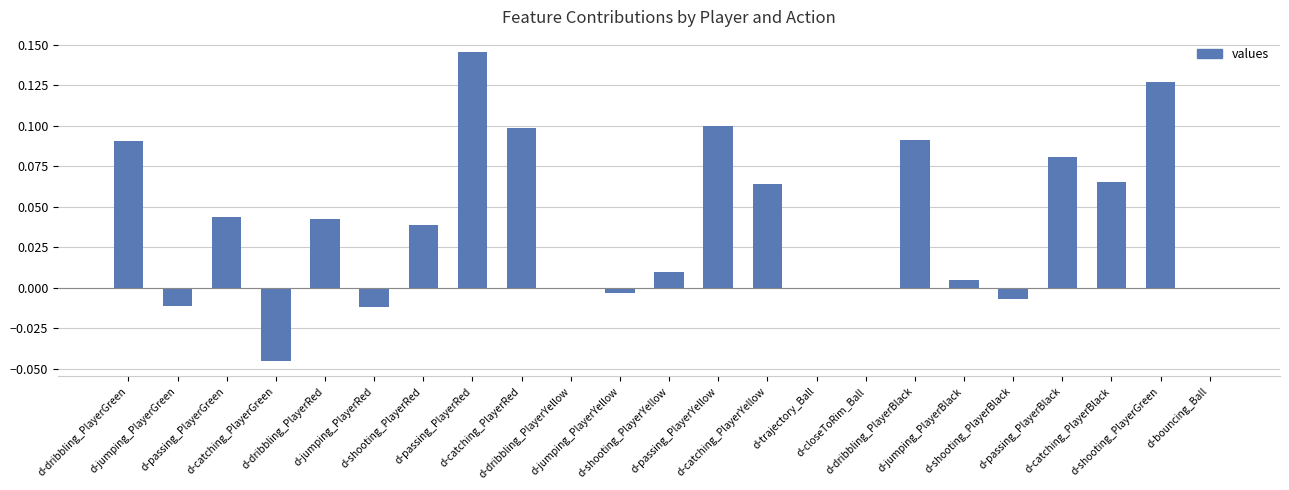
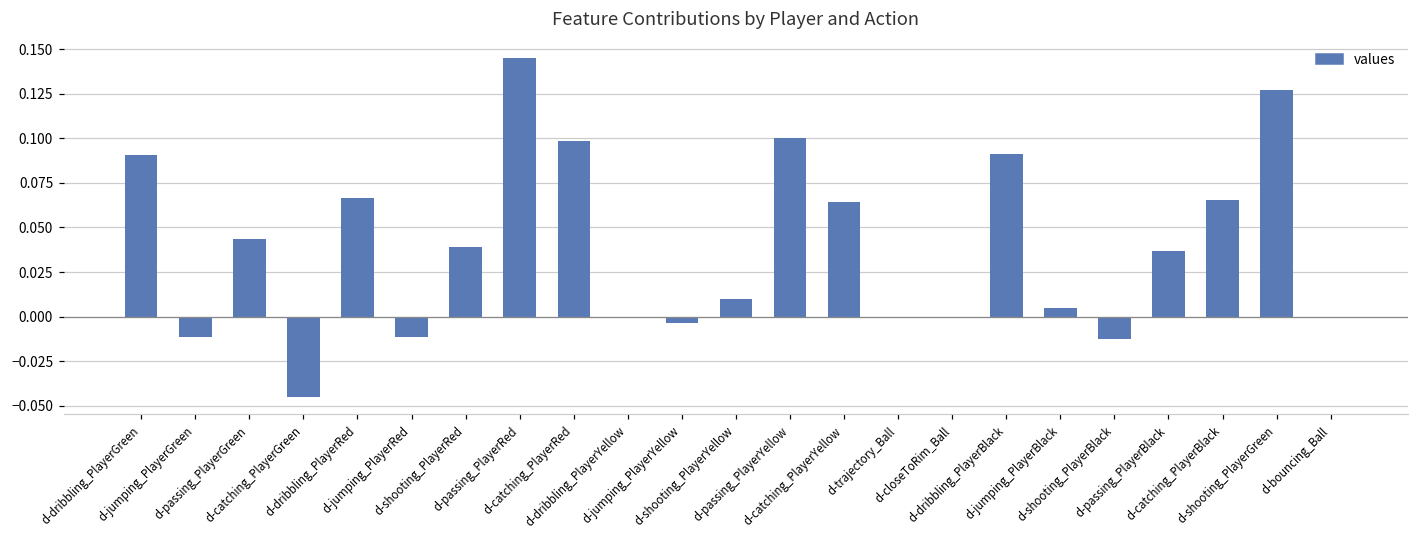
  {
    "d-dribbling_PlayerGreen": 0.091,
    "d-jumping_PlayerGreen": -0.011,
    "d-passing_PlayerGreen": 0.044,
    "d-catching_PlayerGreen": -0.045,
-   "d-dribbling_PlayerRed": 0.043,
+   "d-dribbling_PlayerRed": 0.067,
    "d-jumping_PlayerRed": -0.012,
    "d-shooting_PlayerRed": 0.039,
    "d-passing_PlayerRed": 0.145,
    "d-catching_PlayerRed": 0.098,
    "d-dribbling_PlayerYellow": 0.000,
    "d-jumping_PlayerYellow": -0.003,
    "d-shooting_PlayerYellow": 0.010,
    "d-passing_PlayerYellow": 0.100,
    "d-catching_PlayerYellow": 0.064,
    "d-trajectory_Ball": 0.000,
    "d-closeToRim_Ball": 0.000,
    "d-dribbling_PlayerBlack": 0.091,
    "d-jumping_PlayerBlack": 0.005,
-   "d-shooting_PlayerBlack": -0.007,
-   "d-passing_PlayerBlack": 0.081,
+   "d-shooting_PlayerBlack": -0.012,
+   "d-passing_PlayerBlack": 0.037,
    "d-catching_PlayerBlack": 0.065,
    "d-shooting_PlayerGreen": 0.127,
    "d-bouncing_Ball": 0.000
  }
